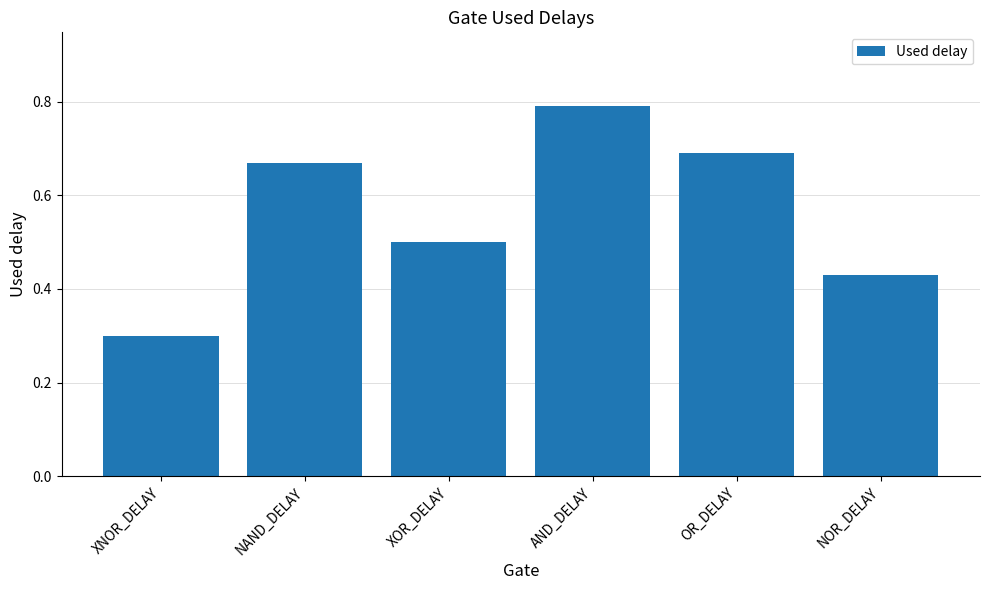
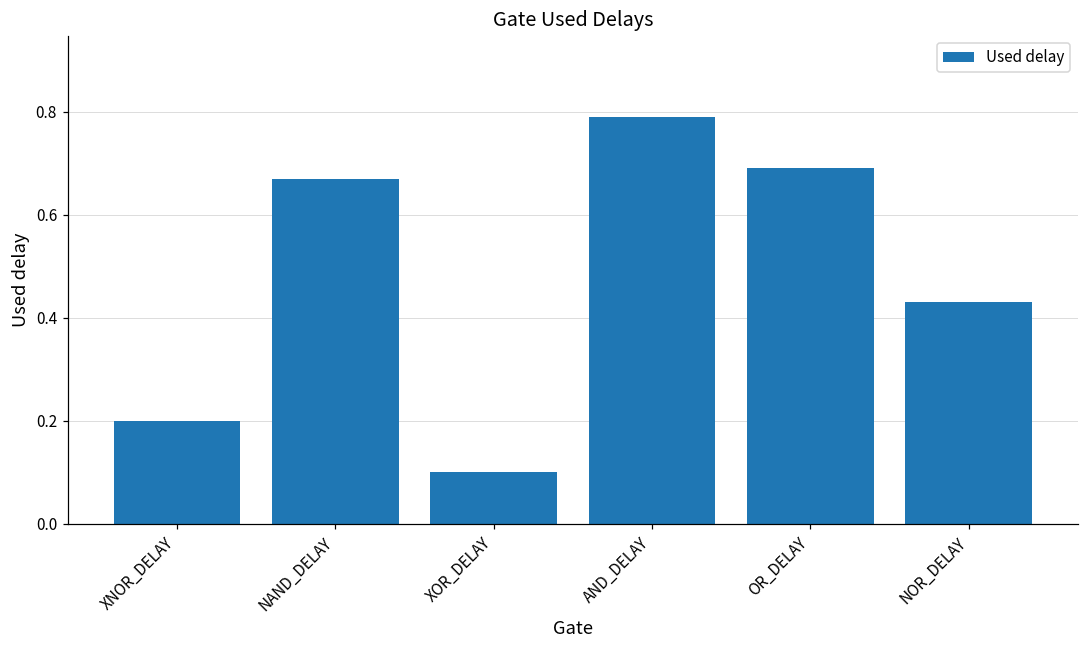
  {
-   "XNOR_DELAY": 0.3,
+   "XNOR_DELAY": 0.2,
    "NAND_DELAY": 0.67,
-   "XOR_DELAY": 0.5,
+   "XOR_DELAY": 0.1,
    "AND_DELAY": 0.79,
    "OR_DELAY": 0.69,
    "NOR_DELAY": 0.43
  }
